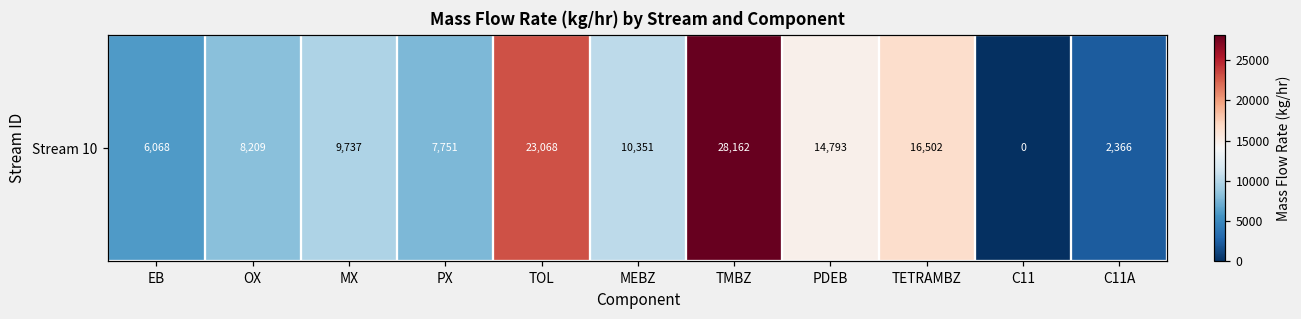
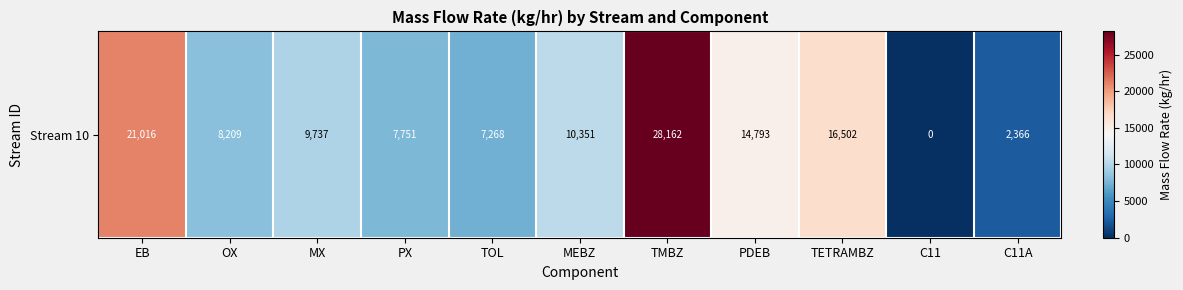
  {
    "Stream 10": {
-     "EB": "6,068",
+     "EB": "21,016",
      "OX": "8,209",
      "MX": "9,737",
      "PX": "7,751",
-     "TOL": "23,068",
+     "TOL": "7,268",
      "MEBZ": "10,351",
      "TMBZ": "28,162",
      "PDEB": "14,793",
      "TETRAMBZ": "16,502",
      "C11": "0",
      "C11A": "2,366"
    }
  }
